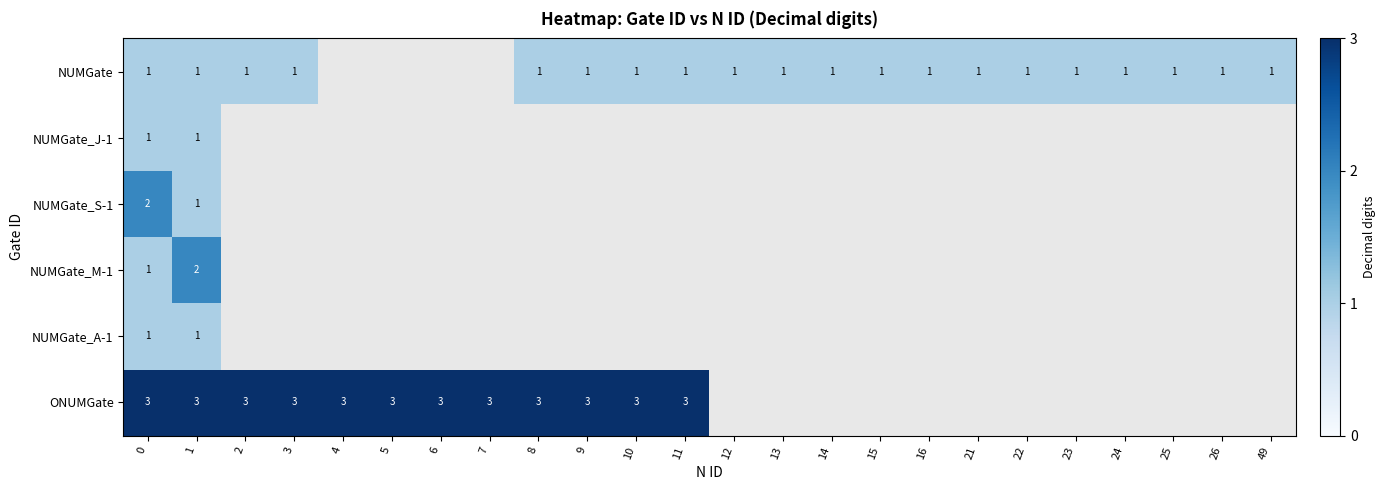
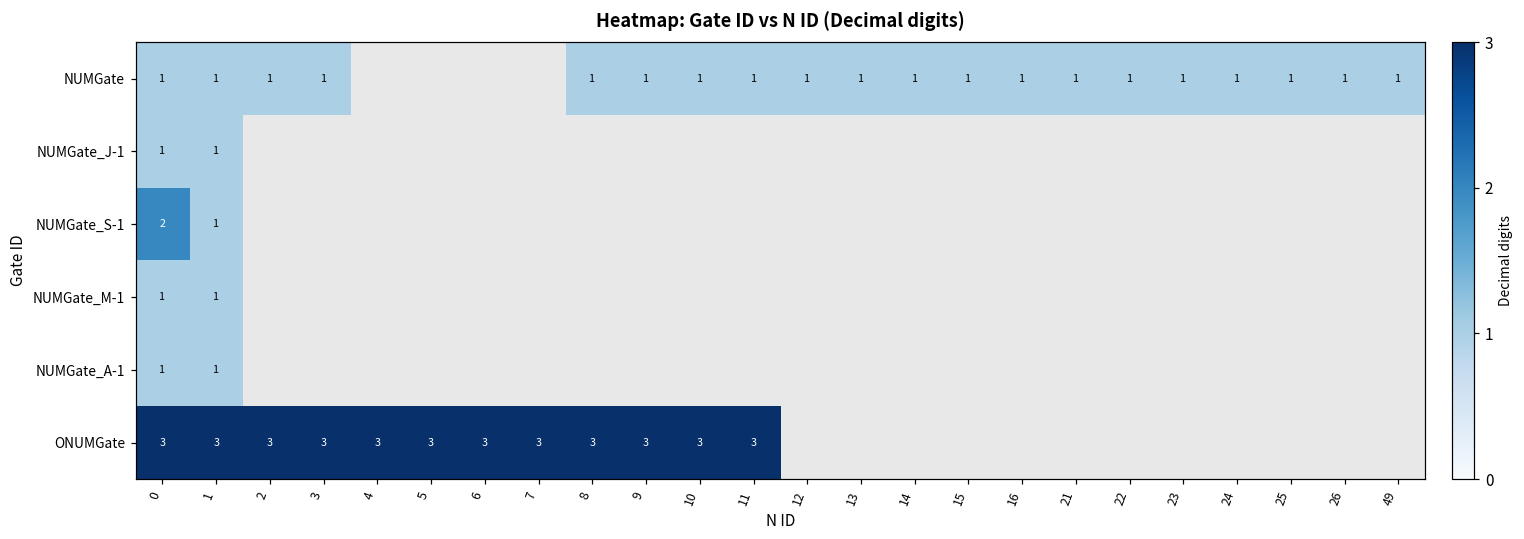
  {
    "NUMGate": {
      "0": 1,
      "1": 1,
      "2": 1,
      "3": 1,
      "8": 1,
      "9": 1,
      "10": 1,
      "11": 1,
      "12": 1,
      "13": 1,
      "14": 1,
      "15": 1,
      "16": 1,
      "21": 1,
      "22": 1,
      "23": 1,
      "24": 1,
      "25": 1,
      "26": 1,
      "49": 1
    },
    "NUMGate_J-1": {
      "0": 1,
      "1": 1
    },
    "NUMGate_S-1": {
      "0": 2,
      "1": 1
    },
    "NUMGate_M-1": {
      "0": 1,
-     "1": 2
+     "1": 1
    },
    "NUMGate_A-1": {
      "0": 1,
      "1": 1
    },
    "ONUMGate": {
      "0": 3,
      "1": 3,
      "2": 3,
      "3": 3,
      "4": 3,
      "5": 3,
      "6": 3,
      "7": 3,
      "8": 3,
      "9": 3,
      "10": 3,
      "11": 3
    }
  }
